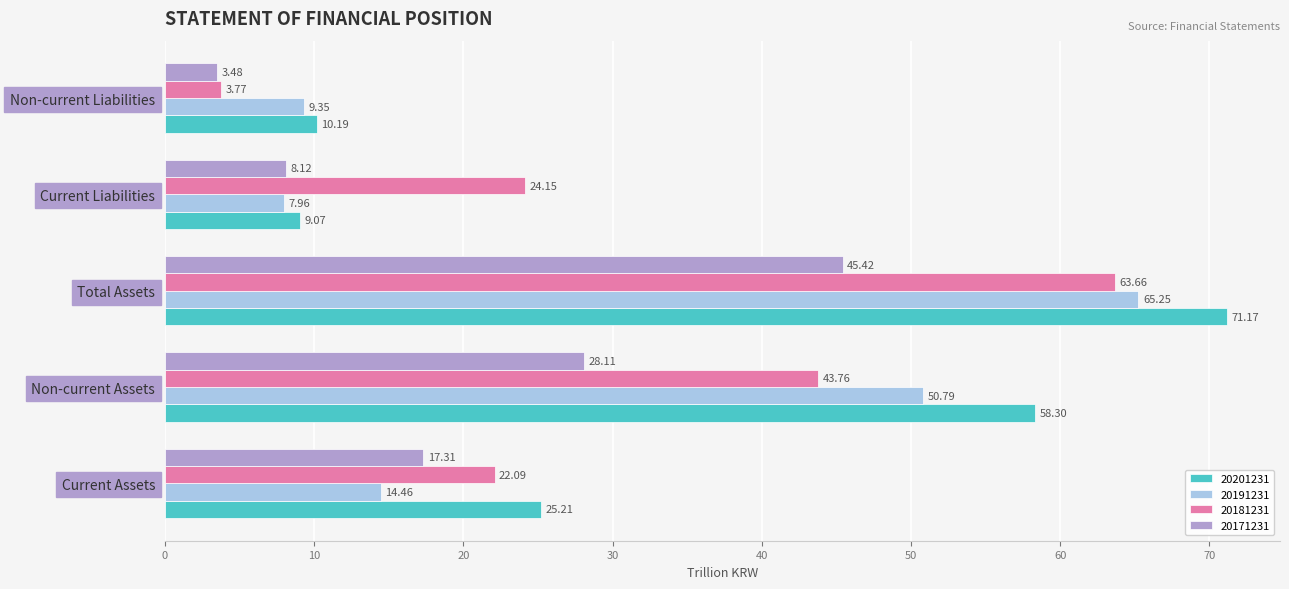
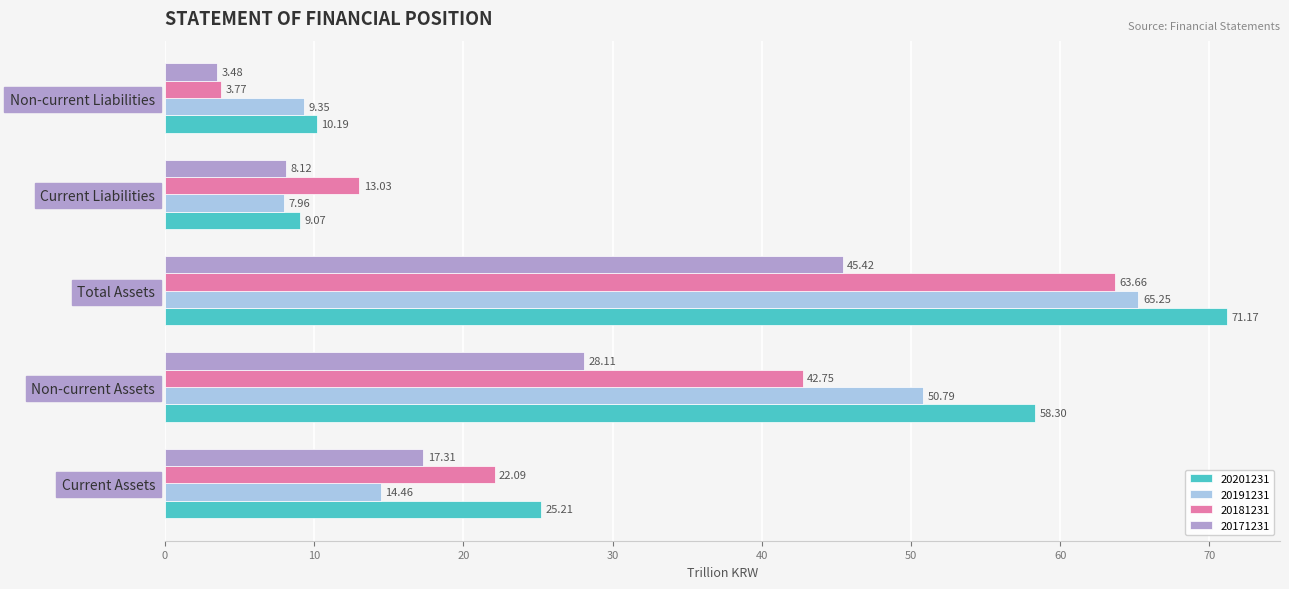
  {
    "20201231": {
      "Non-current Liabilities": 10.19,
      "Current Liabilities": 9.07,
      "Total Assets": 71.17,
      "Non-current Assets": 58.30,
      "Current Assets": 25.21
    },
    "20181231": {
      "Non-current Liabilities": 3.77,
-     "Current Liabilities": 24.15,
+     "Current Liabilities": 13.03,
      "Total Assets": 63.66,
-     "Non-current Assets": 43.76,
+     "Non-current Assets": 42.75,
      "Current Assets": 22.09
    }
  }
